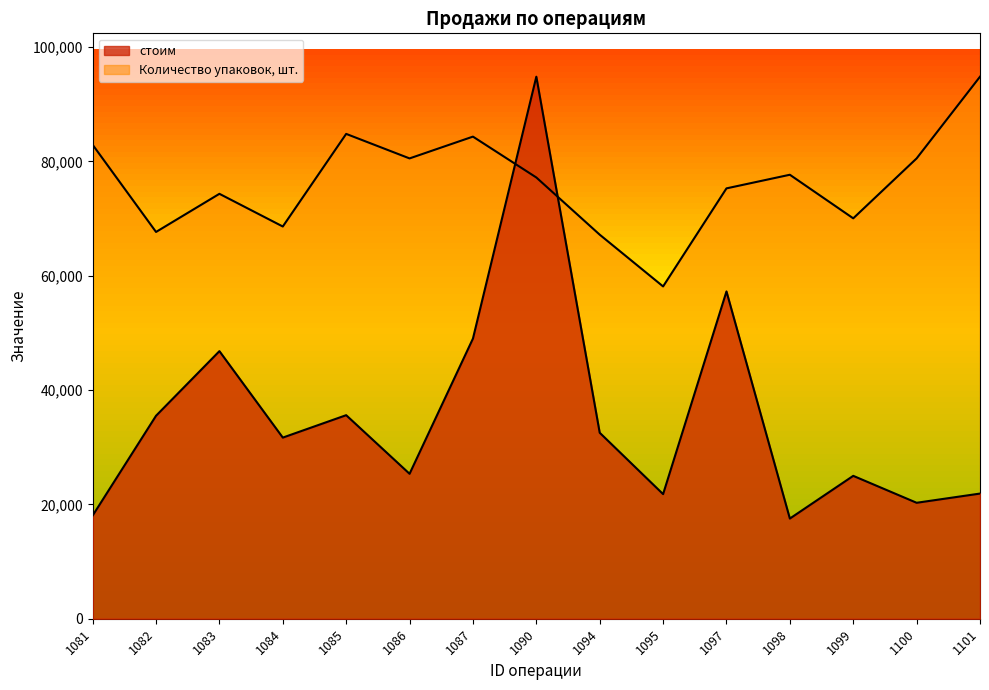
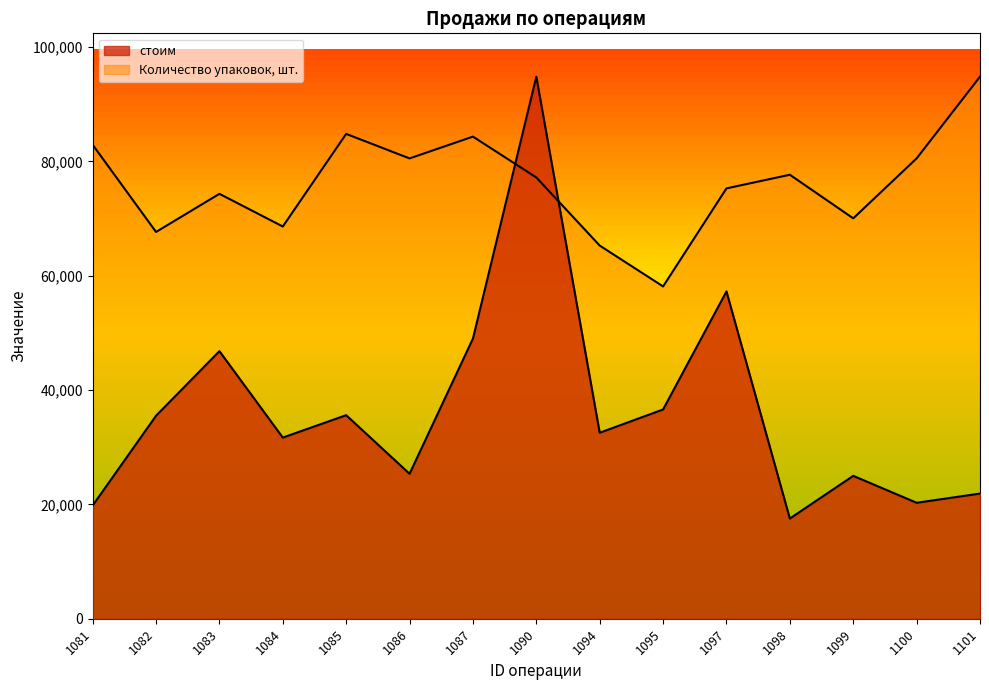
  {
    "стоим": {
-     "1081": "18,000",
+     "1081": "20,000",
      "1082": "36,000",
      "1083": "47,000",
      "1084": "32,000",
      "1085": "36,000",
      "1086": "25,000",
      "1087": "49,000",
      "1090": "95,000",
      "1094": "33,000",
-     "1095": "22,000",
+     "1095": "37,000",
      "1097": "57,000",
      "1098": "18,000",
      "1099": "25,000",
      "1100": "20,000",
      "1101": "22,000"
    },
    "Количество упаковок, шт.": {
      "1081": "83,000",
      "1082": "68,000",
      "1083": "74,000",
      "1084": "69,000",
      "1085": "85,000",
      "1086": "81,000",
      "1087": "84,000",
      "1090": "77,000",
-     "1094": "67,000",
+     "1094": "65,000",
      "1095": "58,000",
      "1097": "75,000",
      "1098": "78,000",
      "1099": "70,000",
      "1100": "81,000",
      "1101": "95,000"
    }
  }
